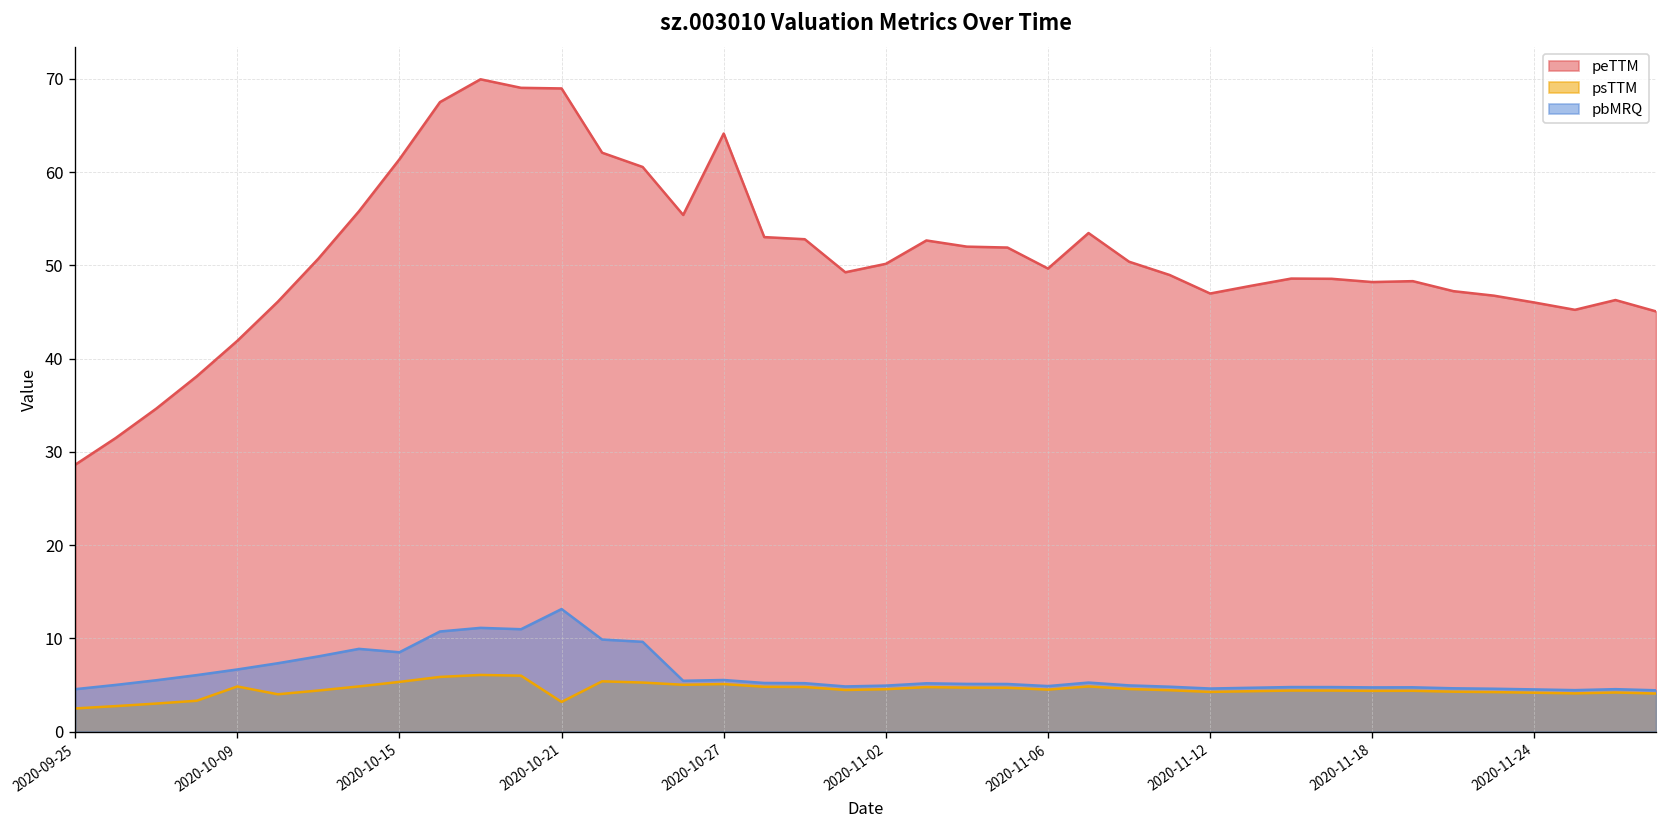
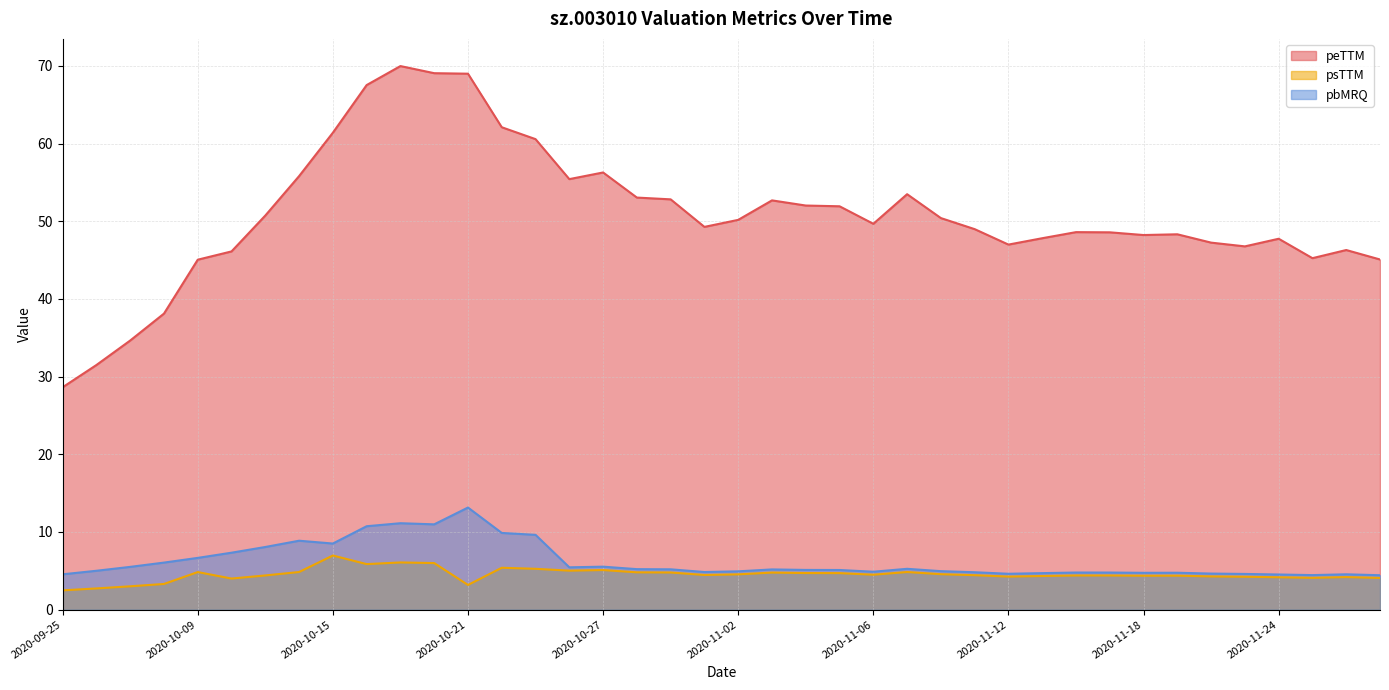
  {
    "peTTM": {
      "2020-09-25": 29,
-     "2020-10-09": 42,
+     "2020-10-09": 45,
      "2020-10-15": 61,
      "2020-10-21": 69,
-     "2020-10-27": 64,
+     "2020-10-27": 56,
      "2020-11-02": 50,
      "2020-11-06": 50,
      "2020-11-12": 47,
      "2020-11-18": 48,
-     "2020-11-24": 46
+     "2020-11-24": 48
    },
    "psTTM": {
      "2020-09-25": 2,
      "2020-10-09": 5,
-     "2020-10-15": 5,
+     "2020-10-15": 7,
      "2020-10-21": 3,
      "2020-10-27": 5,
      "2020-11-02": 5,
      "2020-11-06": 5,
      "2020-11-12": 4,
      "2020-11-18": 4,
      "2020-11-24": 4
    },
    "pbMRQ": {
      "2020-09-25": 5,
      "2020-10-09": 7,
      "2020-10-15": 9,
      "2020-10-21": 13,
      "2020-10-27": 6,
      "2020-11-02": 5,
      "2020-11-06": 5,
      "2020-11-12": 5,
      "2020-11-18": 5,
      "2020-11-24": 5
    }
  }
